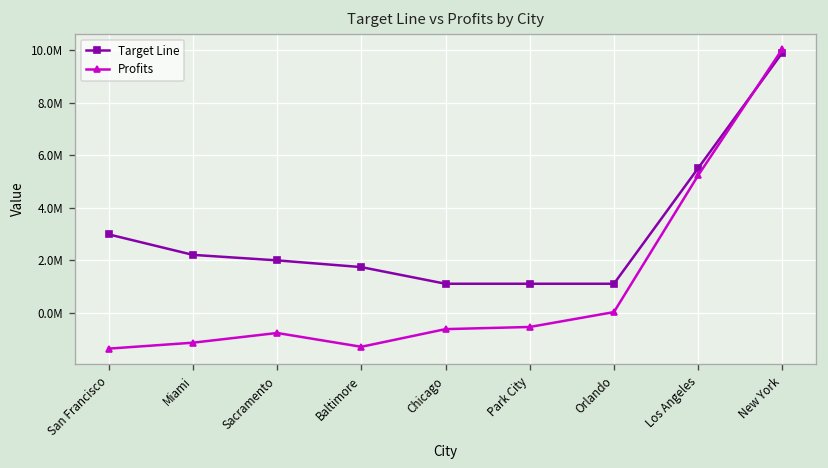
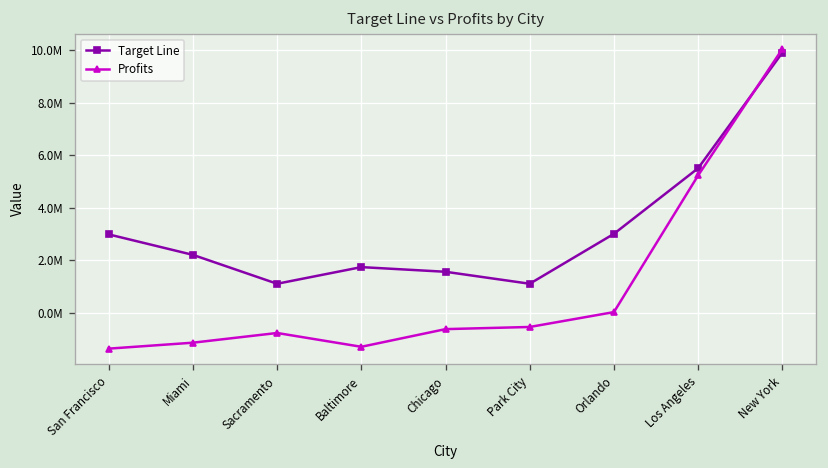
  {
    "Target Line": {
      "San Francisco": 3000000,
      "Miami": 2200000,
-     "Sacramento": 2000000,
+     "Sacramento": 1100000,
      "Baltimore": 1700000,
-     "Chicago": 1100000,
+     "Chicago": 1600000,
      "Park City": 1100000,
-     "Orlando": 1100000,
+     "Orlando": 3000000,
      "Los Angeles": 5500000,
      "New York": 9900000
    },
    "Profits": {
      "San Francisco": -1400000,
      "Miami": -1100000,
      "Sacramento": -800000,
      "Baltimore": -1300000,
      "Chicago": -600000,
      "Park City": -500000,
      "Orlando": 0,
      "Los Angeles": 5200000,
      "New York": 10000000
    }
  }
